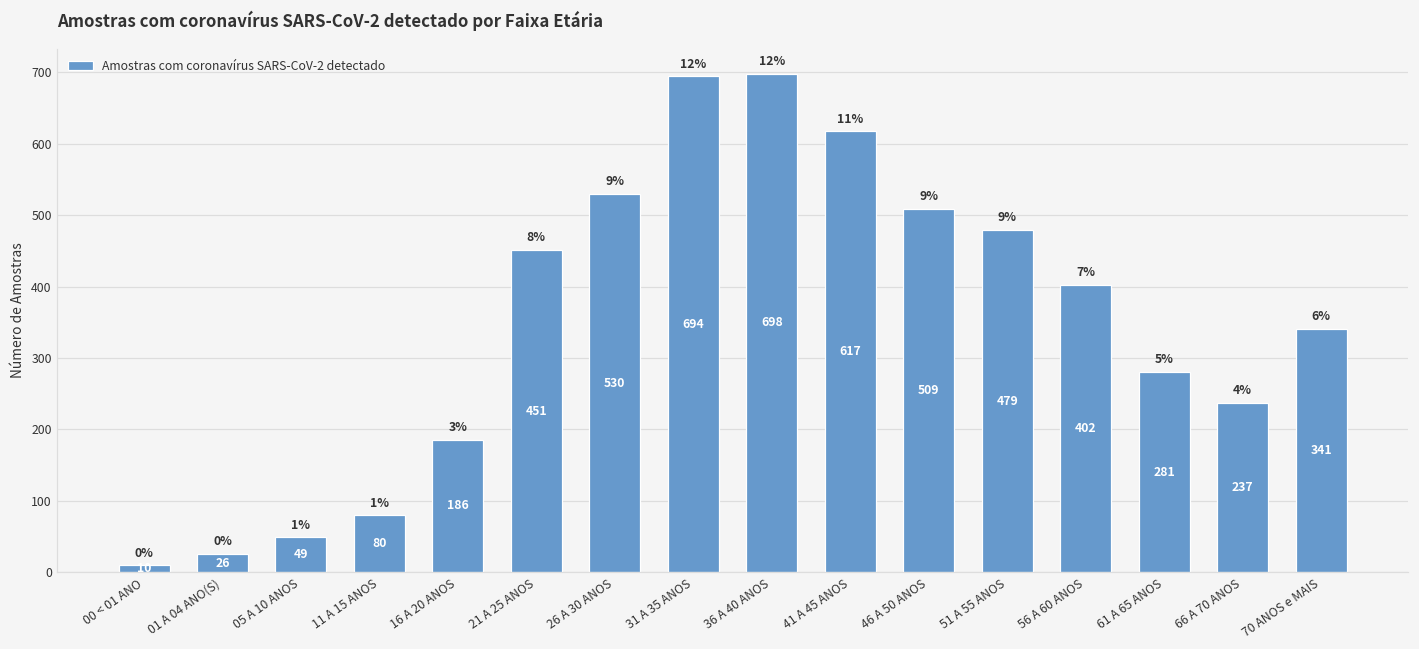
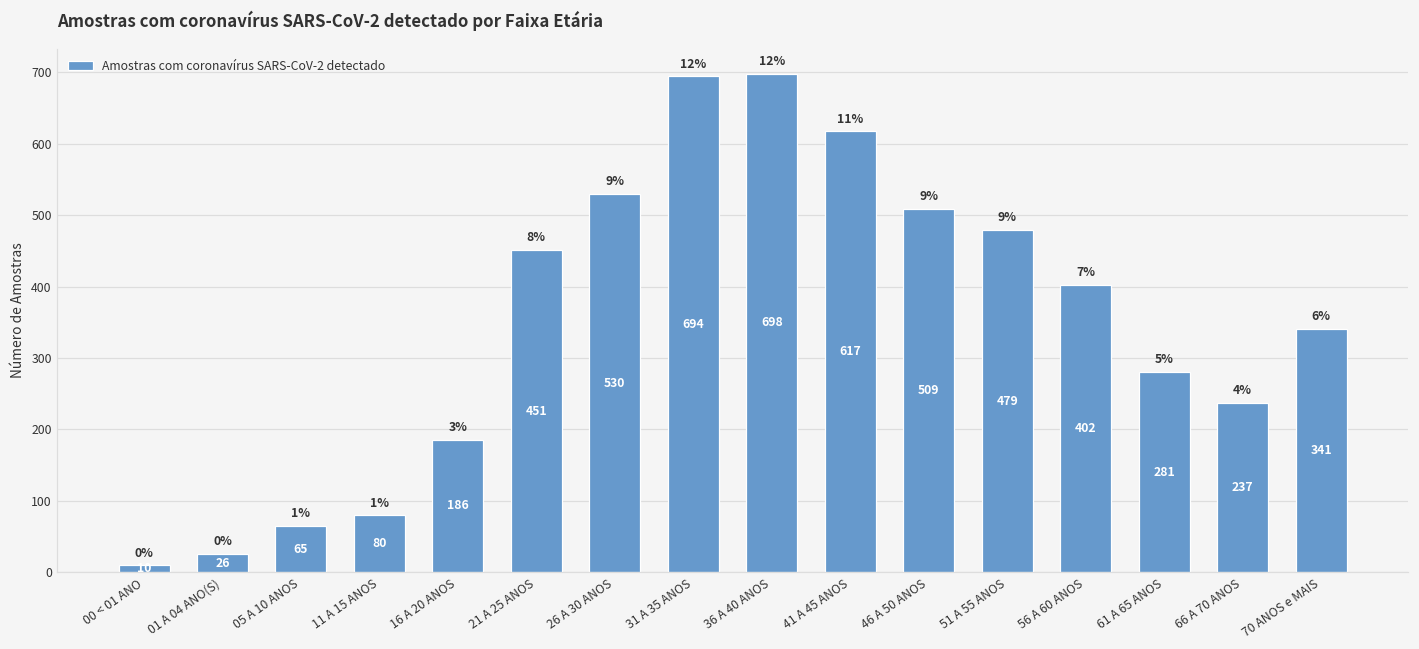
  {
    "01 A 04 ANO(S)": 26,
-   "05 A 10 ANOS": 49,
+   "05 A 10 ANOS": 65,
    "11 A 15 ANOS": 80,
    "16 A 20 ANOS": 186,
    "21 A 25 ANOS": 451,
    "26 A 30 ANOS": 530,
    "31 A 35 ANOS": 694,
    "36 A 40 ANOS": 698,
    "41 A 45 ANOS": 617,
    "46 A 50 ANOS": 509,
    "51 A 55 ANOS": 479,
    "56 A 60 ANOS": 402,
    "61 A 65 ANOS": 281,
    "66 A 70 ANOS": 237,
    "70 ANOS e MAIS": 341
  }
